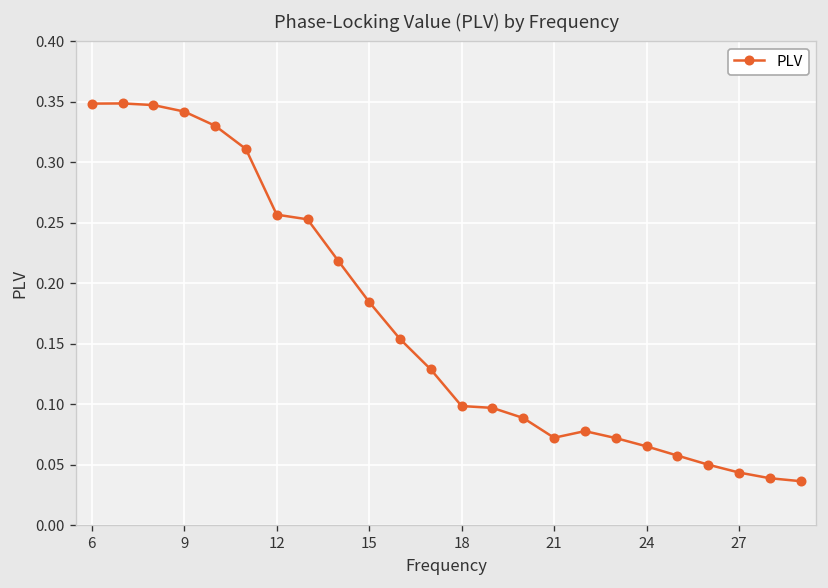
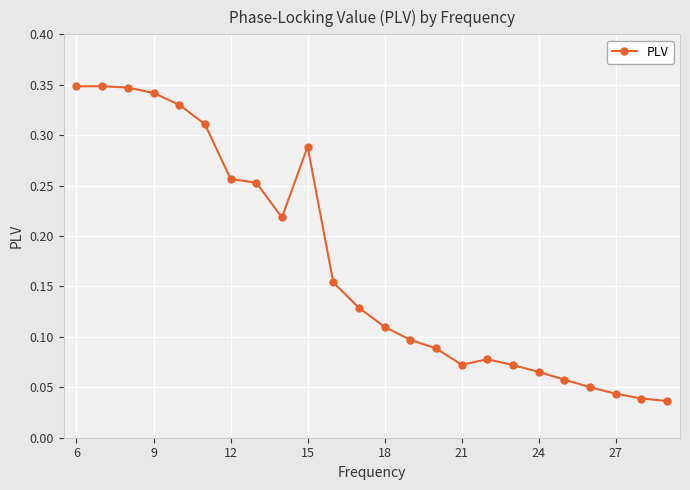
  {
    "6": 0.348,
    "9": 0.342,
    "12": 0.257,
-   "15": 0.185,
-   "18": 0.099,
+   "15": 0.289,
+   "18": 0.110,
    "21": 0.072,
    "24": 0.065,
    "27": 0.044
  }
